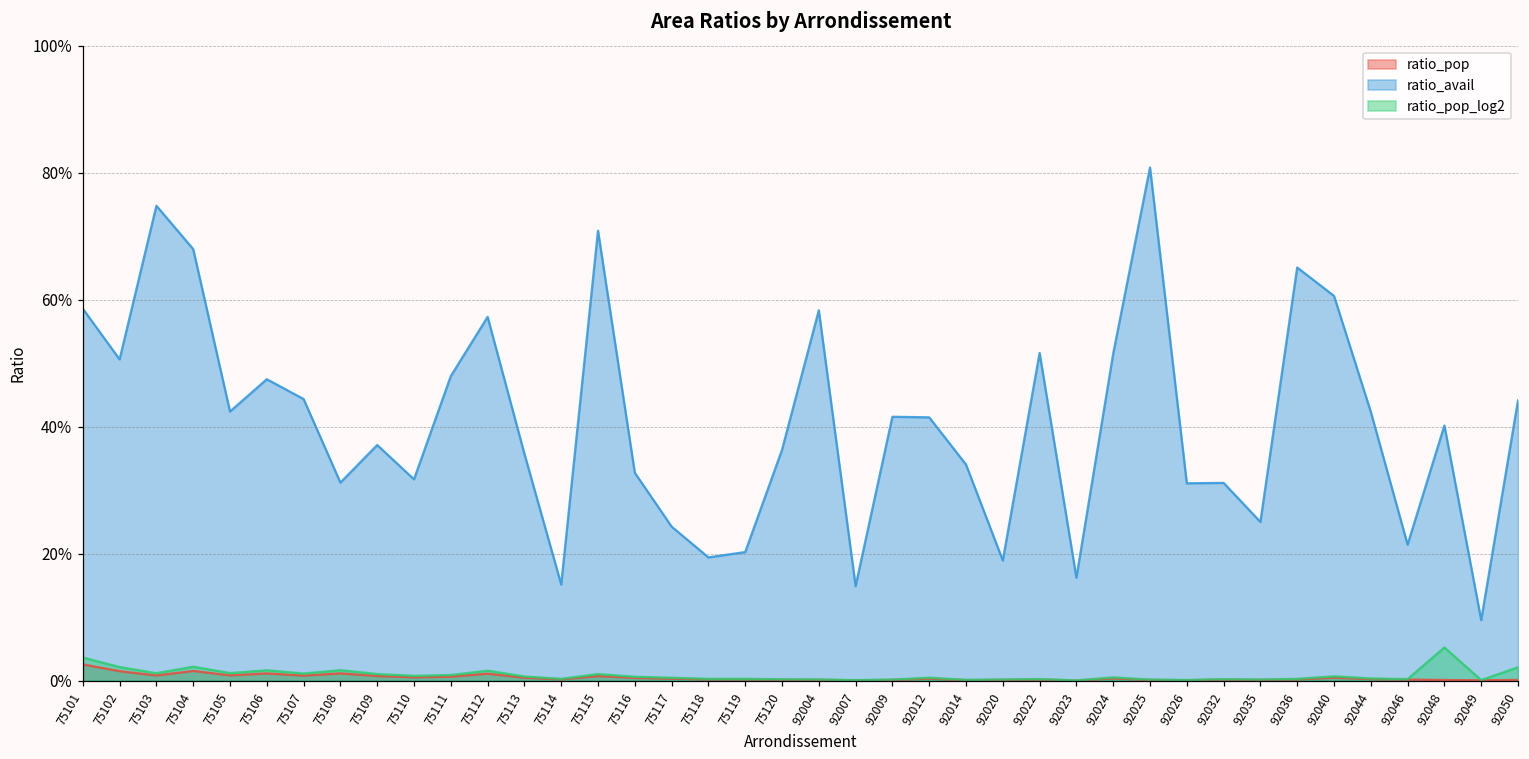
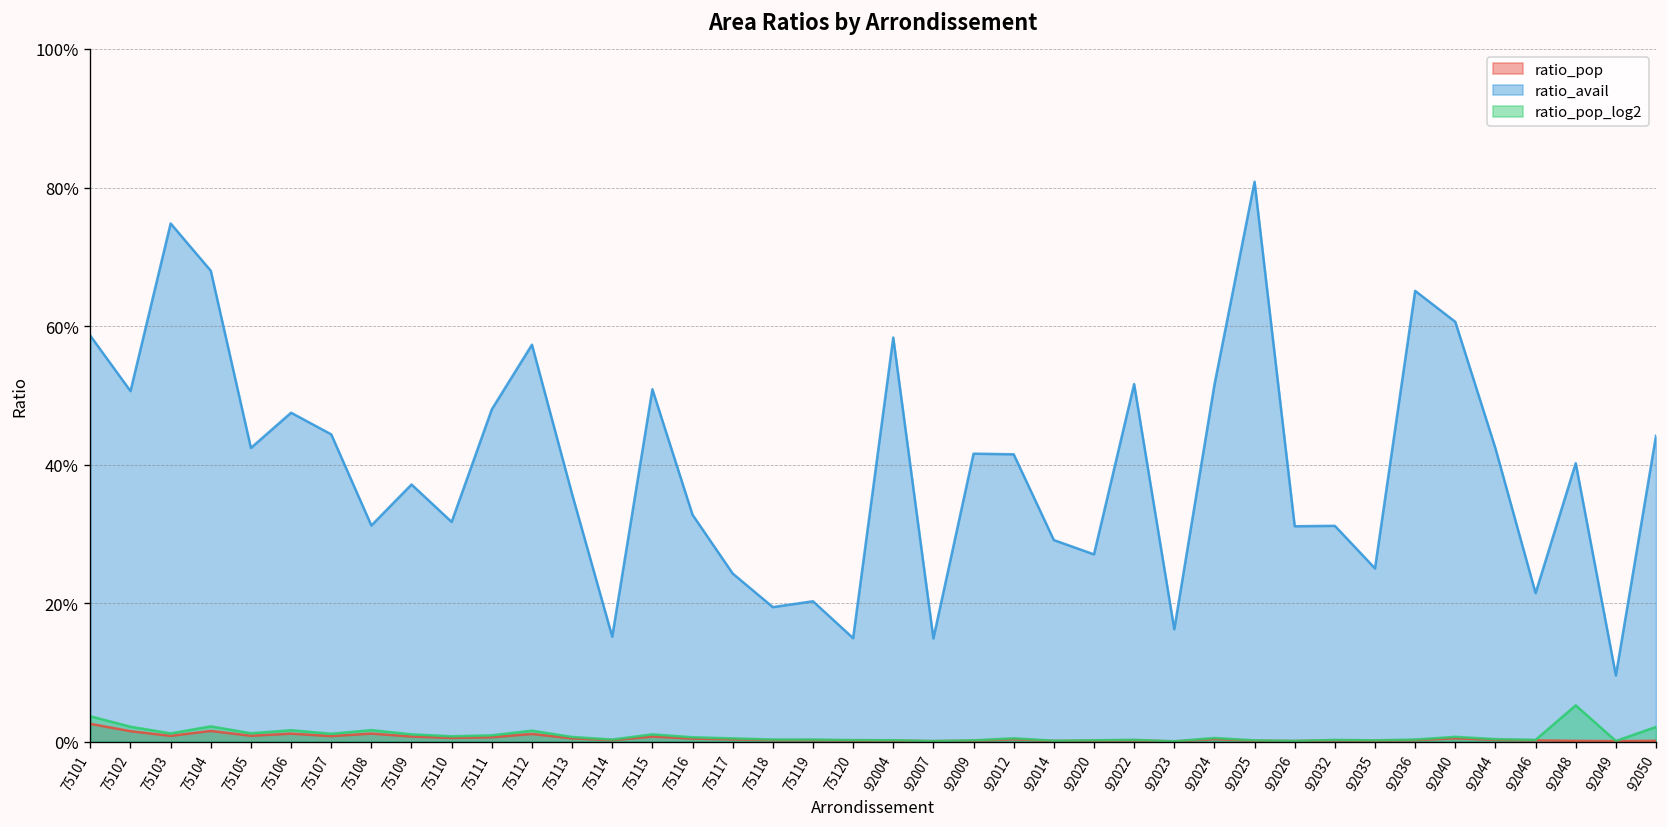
  {
    "ratio_pop": {
      "75101": "3%",
      "75102": "1%",
      "75104": "2%",
      "75106": "1%",
      "75108": "1%",
      "75112": "1%",
      "92048": "0%",
      "92050": "0%"
    },
    "ratio_avail": {
      "75101": "59%",
      "75102": "51%",
      "75103": "75%",
      "75104": "68%",
      "75105": "42%",
      "75106": "47%",
      "75107": "44%",
      "75108": "31%",
      "75109": "37%",
      "75110": "32%",
      "75111": "48%",
      "75112": "57%",
      "75113": "36%",
      "75114": "15%",
-     "75115": "71%",
+     "75115": "51%",
      "75116": "33%",
      "75117": "24%",
      "75118": "19%",
      "75119": "20%",
-     "75120": "36%",
+     "75120": "15%",
      "92004": "58%",
      "92007": "15%",
      "92009": "42%",
      "92012": "41%",
-     "92014": "34%",
-     "92020": "19%",
+     "92014": "29%",
+     "92020": "27%",
      "92022": "52%",
      "92023": "16%",
      "92024": "52%",
      "92025": "81%",
      "92026": "31%",
      "92032": "31%",
      "92035": "25%",
      "92036": "65%",
      "92040": "61%",
      "92044": "42%",
      "92046": "21%",
      "92048": "40%",
      "92049": "10%",
      "92050": "44%"
    },
    "ratio_pop_log2": {
      "75101": "4%",
      "75102": "2%",
      "75104": "2%",
      "75106": "2%",
      "75108": "2%",
      "75112": "2%",
      "92048": "5%",
      "92050": "2%"
    }
  }
